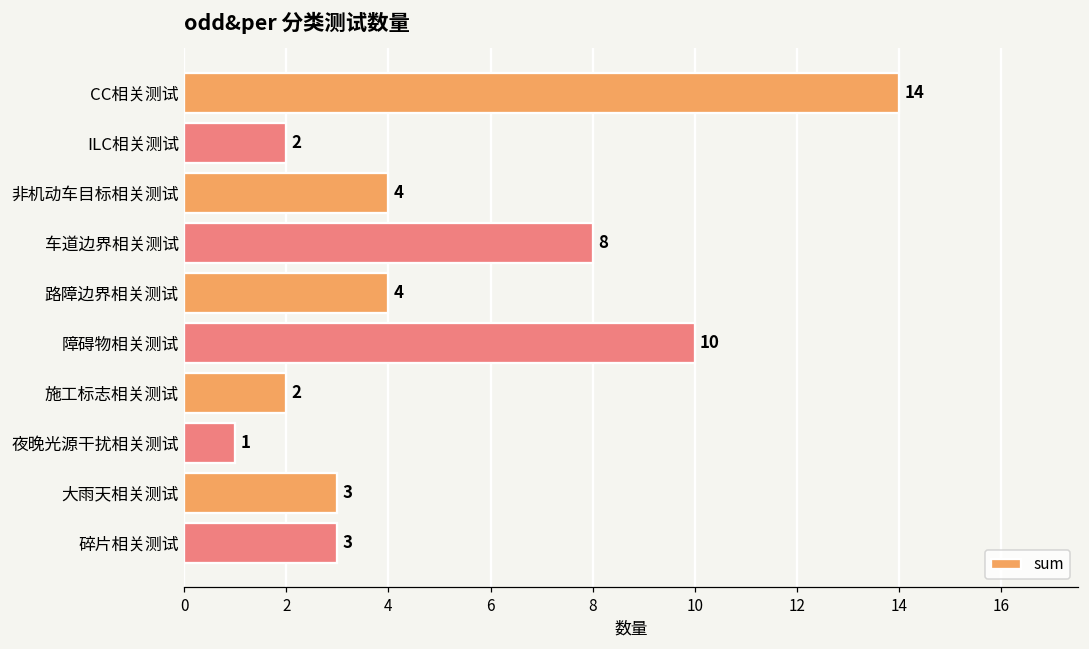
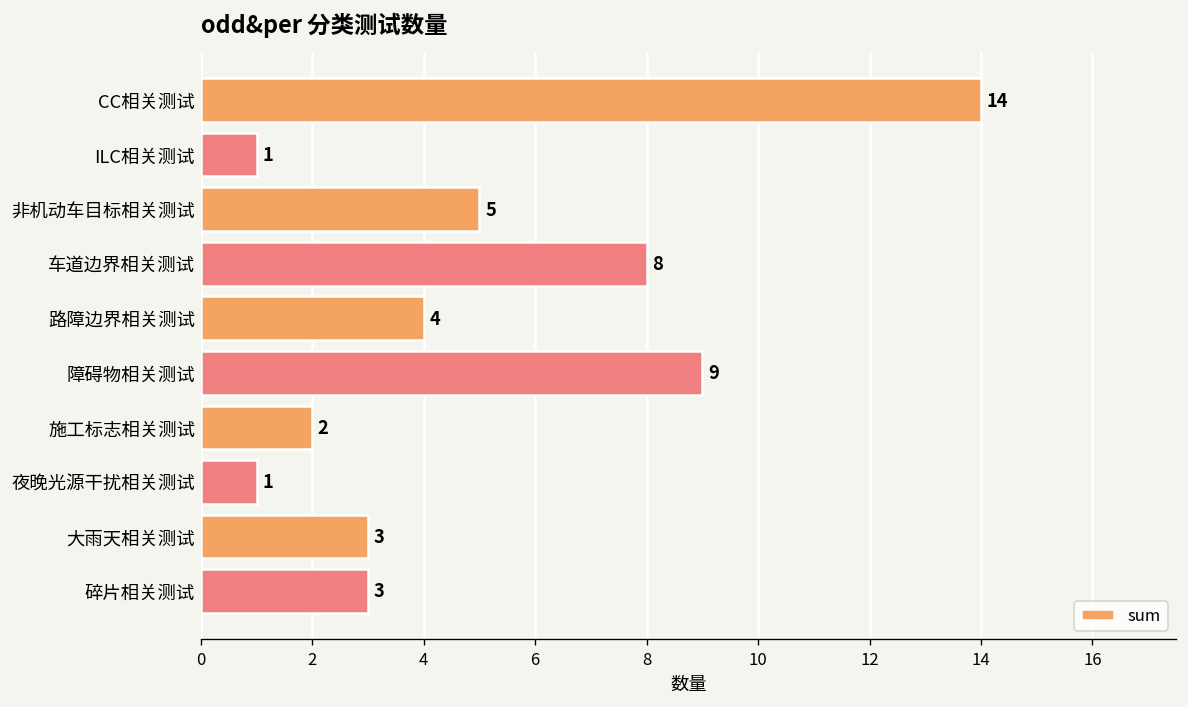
  {
    "CC相关测试": 14,
-   "ILC相关测试": 2,
-   "非机动车目标相关测试": 4,
+   "ILC相关测试": 1,
+   "非机动车目标相关测试": 5,
    "车道边界相关测试": 8,
    "路障边界相关测试": 4,
-   "障碍物相关测试": 10,
+   "障碍物相关测试": 9,
    "施工标志相关测试": 2,
    "夜晚光源干扰相关测试": 1,
    "大雨天相关测试": 3,
    "碎片相关测试": 3
  }
